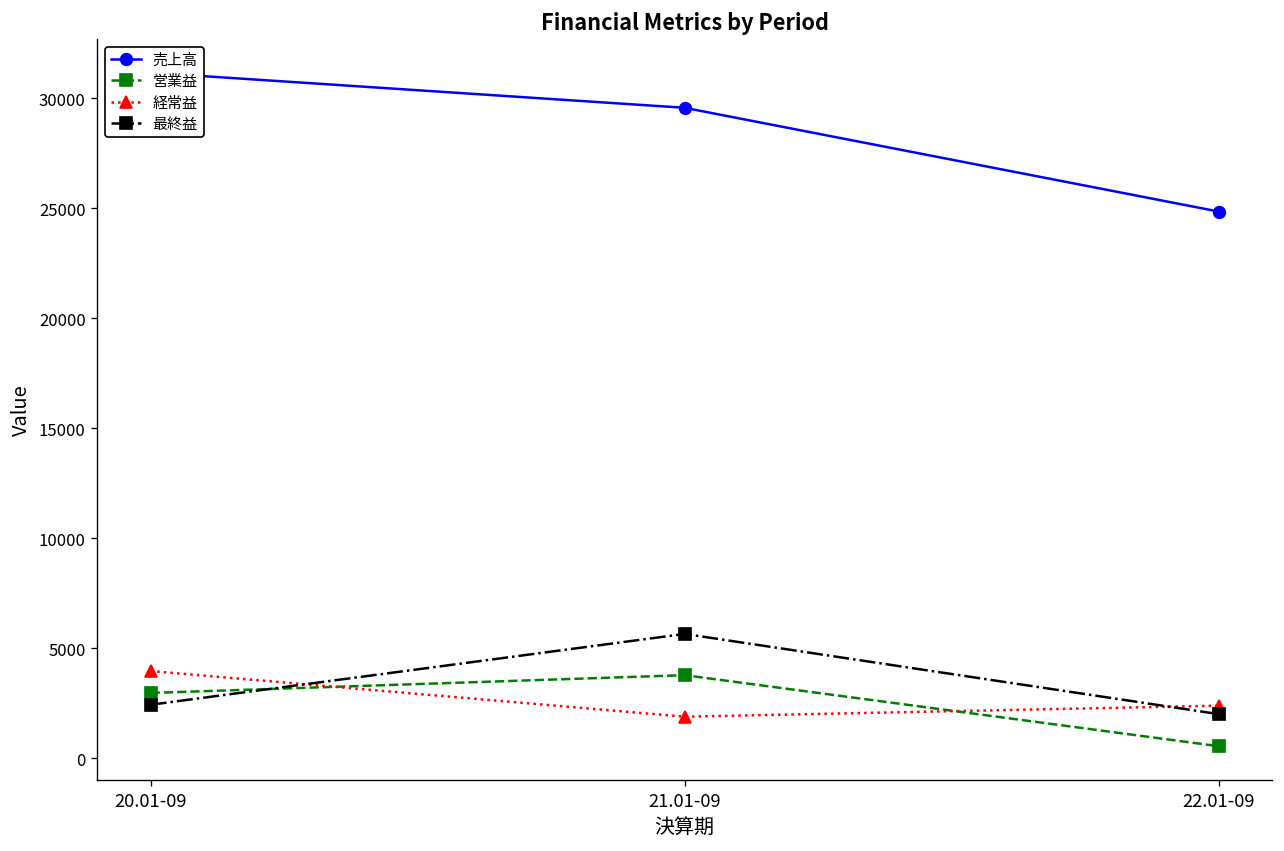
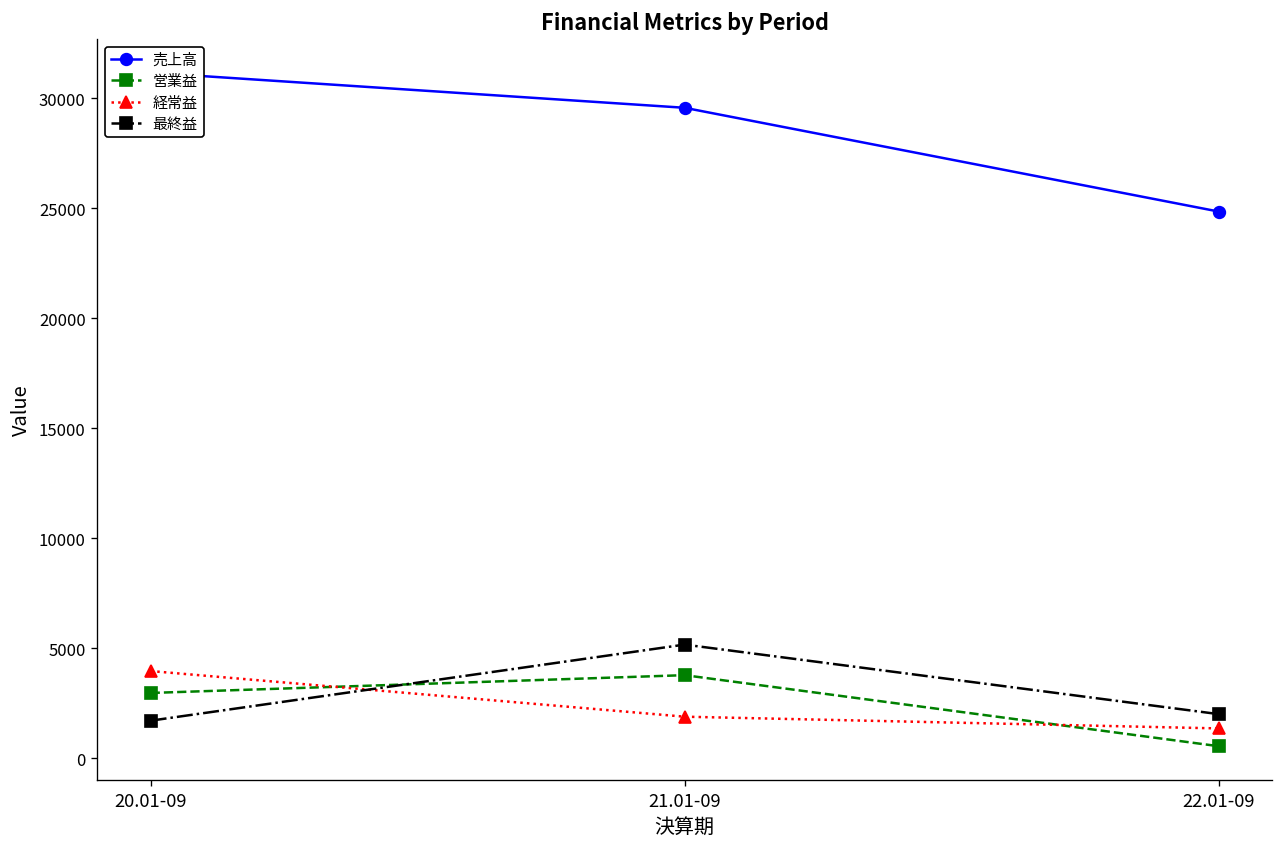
  {
    "売上高": {
      "21.01-09": 29600,
      "22.01-09": 24900
    },
    "営業益": {
      "20.01-09": 3000,
      "21.01-09": 3800,
      "22.01-09": 600
    },
    "経常益": {
      "20.01-09": 4000,
      "21.01-09": 1900,
-     "22.01-09": 2400
+     "22.01-09": 1400
    },
    "最終益": {
-     "20.01-09": 2400,
-     "21.01-09": 5700,
+     "20.01-09": 1700,
+     "21.01-09": 5200,
      "22.01-09": 2000
    }
  }
